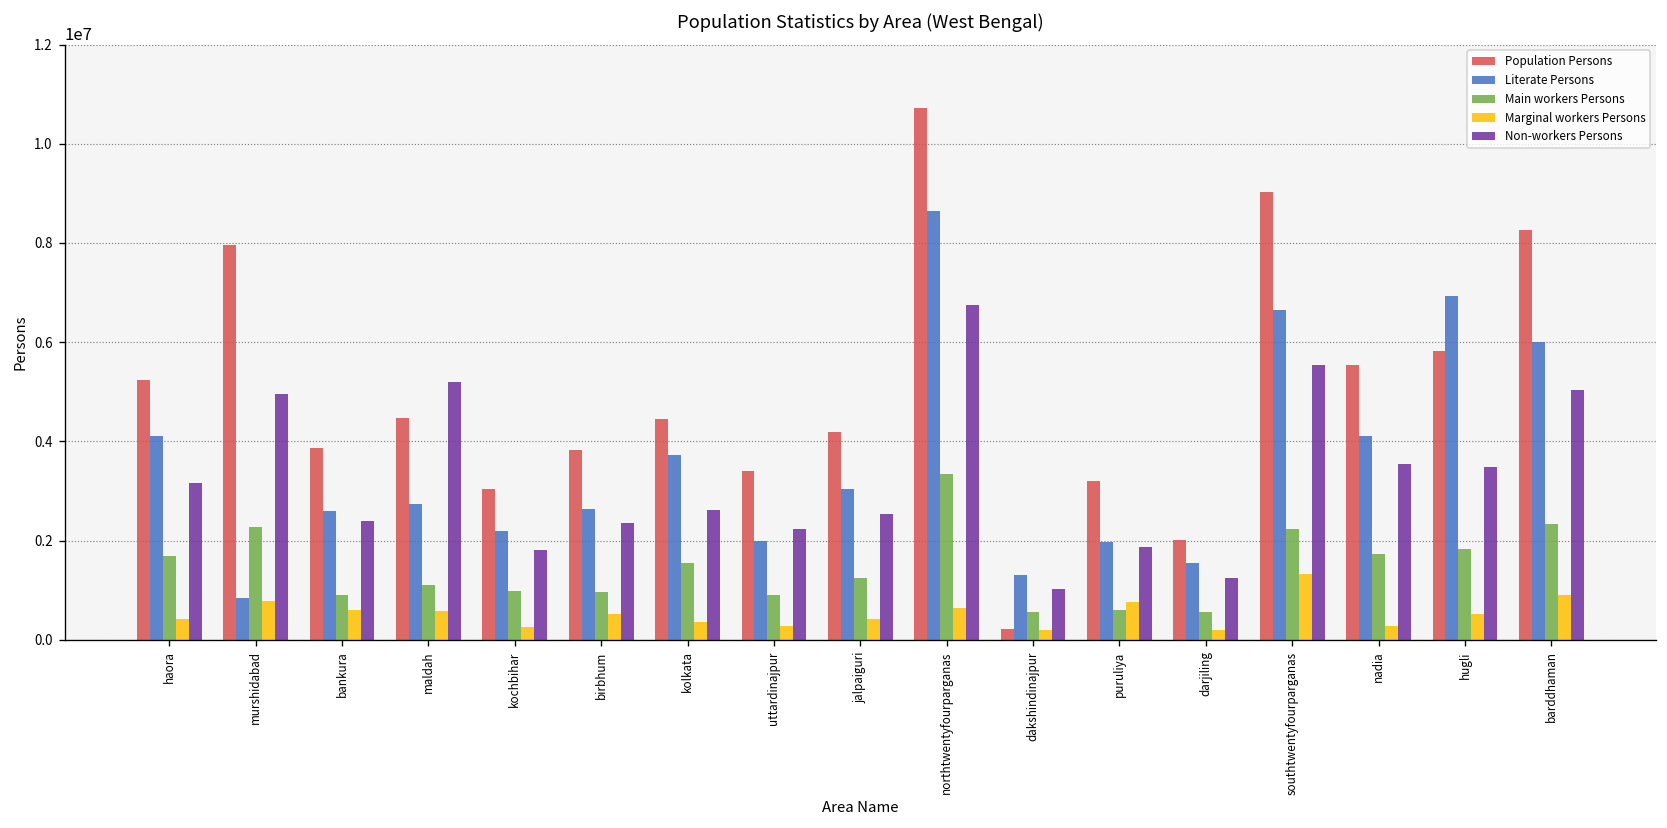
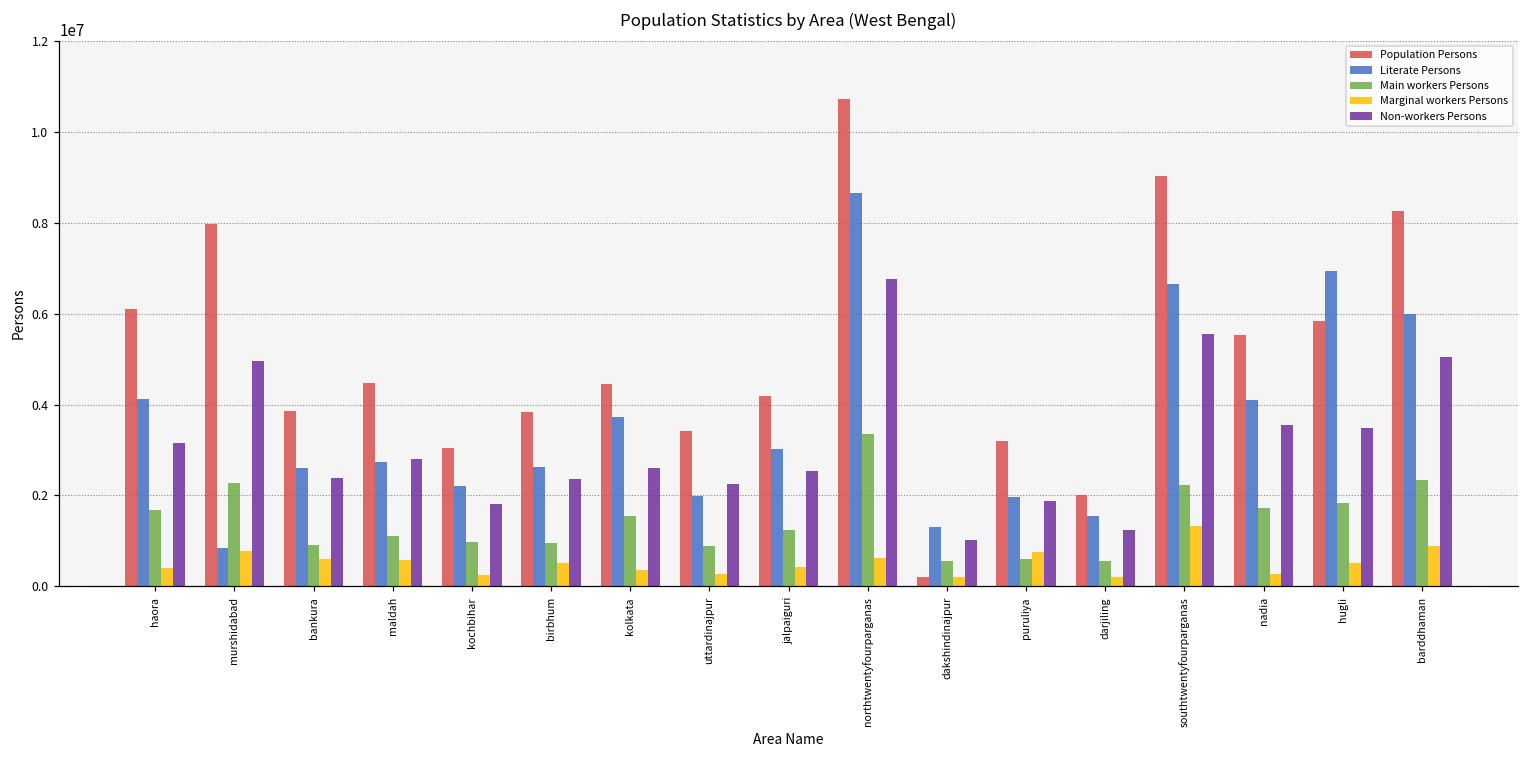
  {
    "Population Persons": {
-     "haora": 5200000,
+     "haora": 6100000,
      "murshidabad": 8000000,
      "bankura": 3900000,
      "maldah": 4500000,
      "kochbihar": 3000000,
      "birbhum": 3800000,
      "kolkata": 4500000,
      "uttardinajpur": 3400000,
      "jalpaiguri": 4200000,
      "northtwentyfourparganas": 10700000,
      "dakshindinajpur": 200000,
      "puruliya": 3200000,
      "darjiling": 2000000,
      "southtwentyfourparganas": 9000000,
      "nadia": 5500000,
      "hugli": 5800000,
      "barddhaman": 8300000
    },
    "Literate Persons": {
      "haora": 4100000,
      "murshidabad": 800000,
      "bankura": 2600000,
      "maldah": 2700000,
      "kochbihar": 2200000,
      "birbhum": 2600000,
      "kolkata": 3700000,
      "uttardinajpur": 2000000,
      "jalpaiguri": 3000000,
      "northtwentyfourparganas": 8600000,
      "dakshindinajpur": 1300000,
      "puruliya": 2000000,
      "darjiling": 1500000,
      "southtwentyfourparganas": 6700000,
      "nadia": 4100000,
      "hugli": 6900000,
      "barddhaman": 6000000
    },
    "Main workers Persons": {
      "haora": 1700000,
      "murshidabad": 2300000,
      "bankura": 900000,
      "maldah": 1100000,
      "kochbihar": 1000000,
      "birbhum": 1000000,
      "kolkata": 1500000,
      "uttardinajpur": 900000,
      "jalpaiguri": 1200000,
      "northtwentyfourparganas": 3300000,
      "dakshindinajpur": 600000,
      "puruliya": 600000,
      "darjiling": 600000,
      "southtwentyfourparganas": 2200000,
      "nadia": 1700000,
      "hugli": 1800000,
      "barddhaman": 2300000
    },
    "Marginal workers Persons": {
      "haora": 400000,
      "murshidabad": 800000,
      "bankura": 600000,
      "maldah": 600000,
      "kochbihar": 300000,
      "birbhum": 500000,
      "kolkata": 400000,
      "uttardinajpur": 300000,
      "jalpaiguri": 400000,
      "northtwentyfourparganas": 600000,
      "dakshindinajpur": 200000,
      "puruliya": 800000,
      "darjiling": 200000,
      "southtwentyfourparganas": 1300000,
      "nadia": 300000,
      "hugli": 500000,
      "barddhaman": 900000
    },
    "Non-workers Persons": {
      "haora": 3200000,
      "murshidabad": 5000000,
      "bankura": 2400000,
-     "maldah": 5200000,
+     "maldah": 2800000,
      "kochbihar": 1800000,
      "birbhum": 2400000,
      "kolkata": 2600000,
      "uttardinajpur": 2200000,
      "jalpaiguri": 2500000,
      "northtwentyfourparganas": 6800000,
      "dakshindinajpur": 1000000,
      "puruliya": 1900000,
      "darjiling": 1200000,
      "southtwentyfourparganas": 5500000,
      "nadia": 3500000,
      "hugli": 3500000,
      "barddhaman": 5000000
    }
  }
